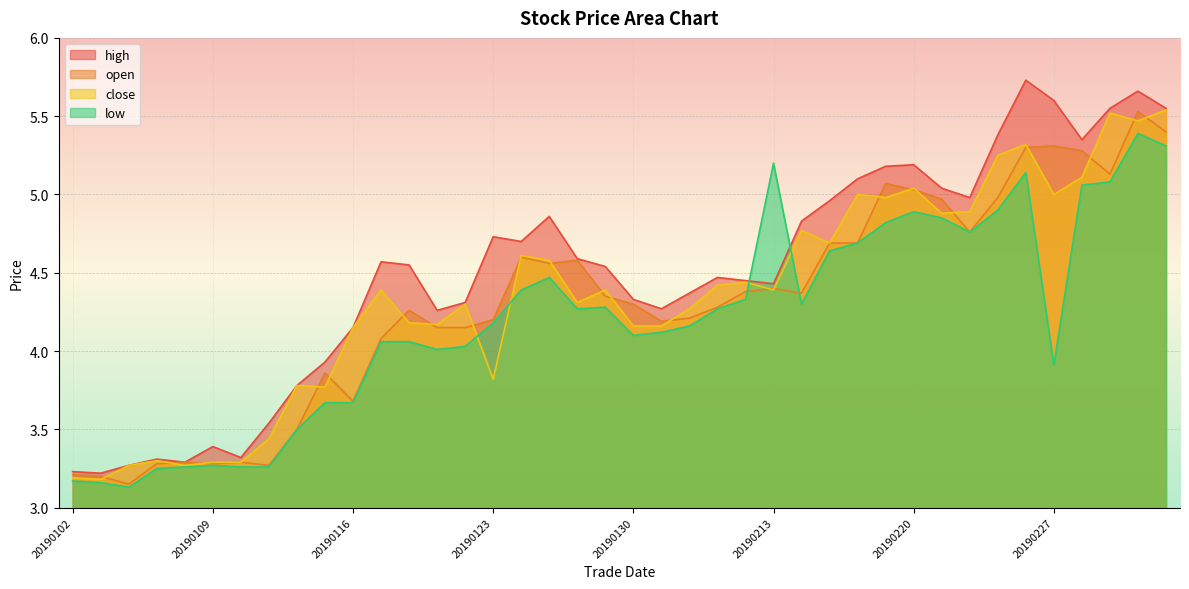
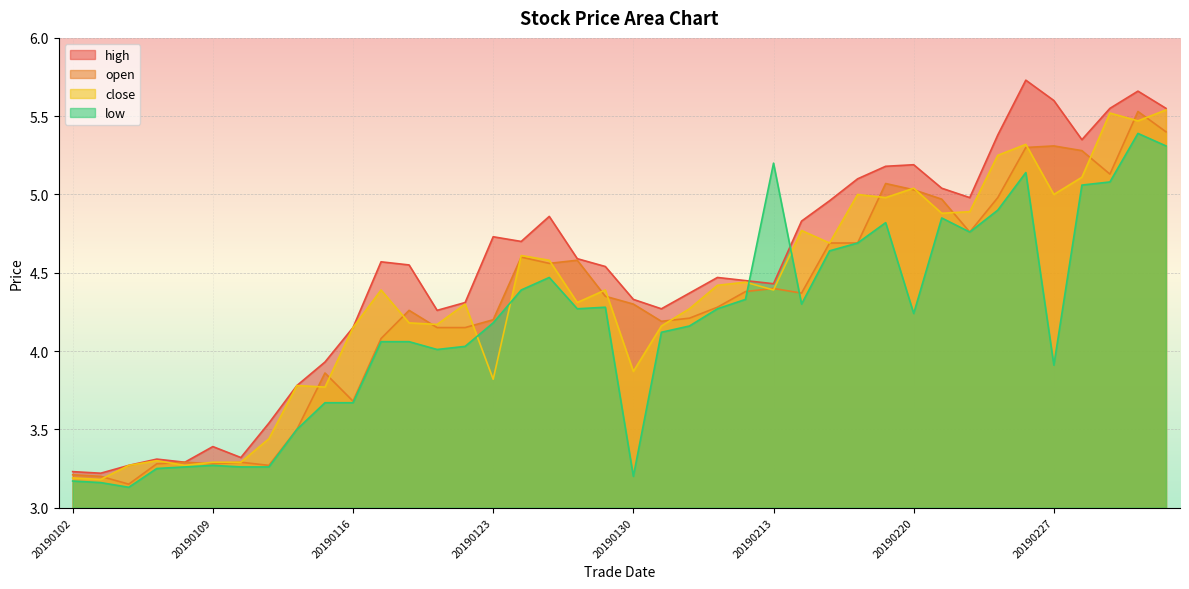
  {
    "close": {
      "20190102": 3.19,
      "20190123": 3.82,
-     "20190130": 4.16,
+     "20190130": 3.87,
      "20190227": 5.00
    },
    "low": {
      "20190102": 3.17,
      "20190123": 4.18,
-     "20190130": 4.1,
+     "20190130": 3.2,
      "20190213": 5.20,
-     "20190220": 4.89,
+     "20190220": 4.24,
      "20190227": 3.91
    }
  }
